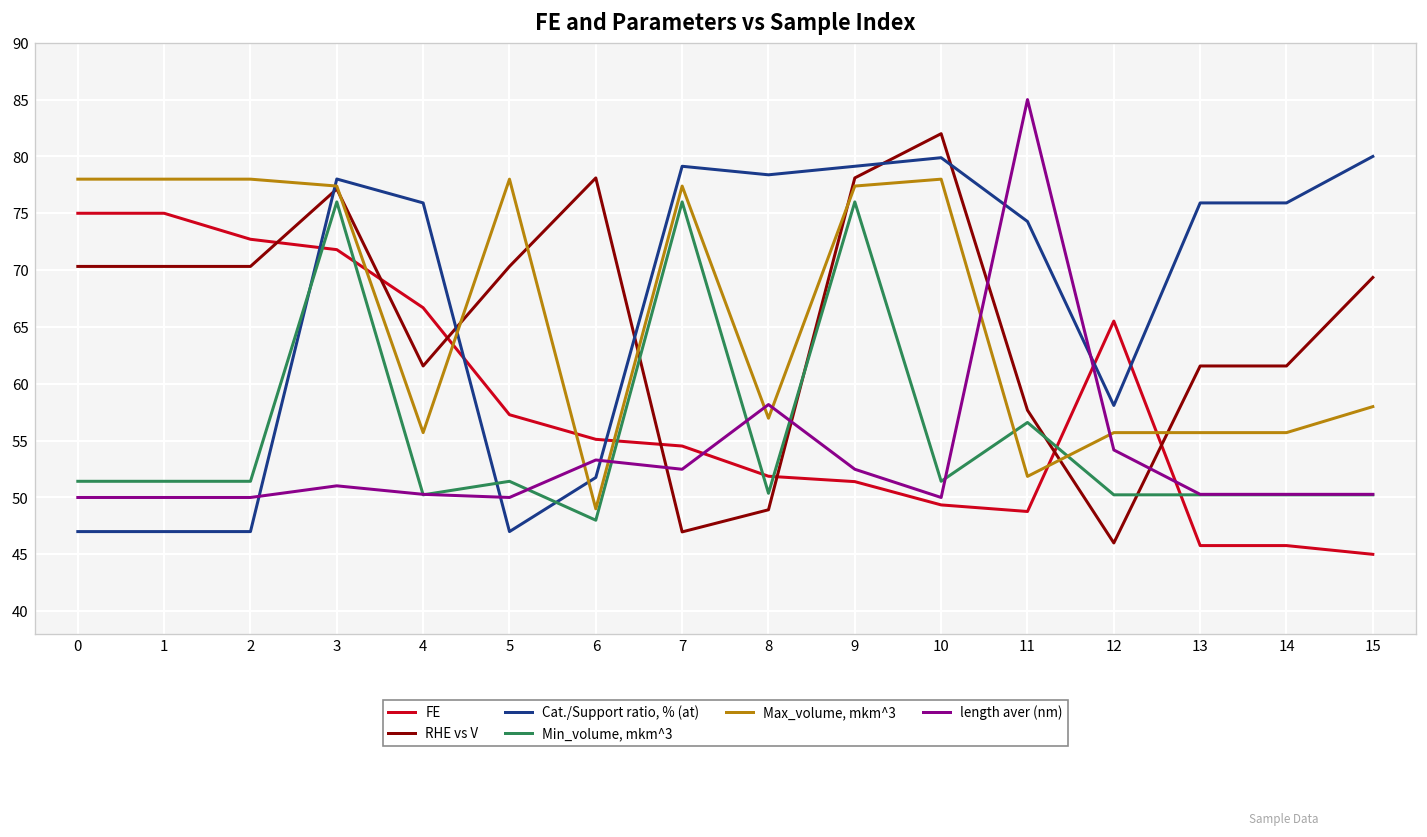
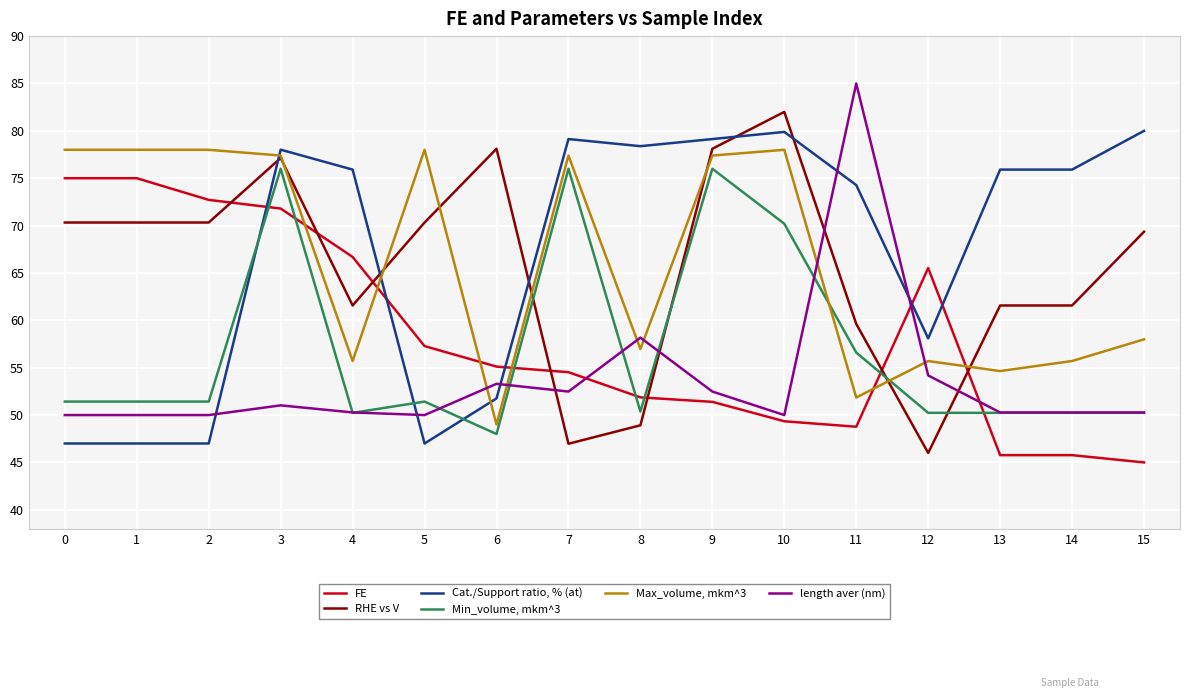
  {
    "FE": {
      "0": 75,
      "1": 75,
      "2": 73,
      "3": 72,
      "4": 67,
      "5": 57,
      "6": 55,
      "7": 55,
      "8": 52,
      "9": 51,
      "10": 49,
      "11": 49,
      "12": 66,
      "13": 46,
      "14": 46,
      "15": 45
    },
    "RHE vs V": {
      "0": 70,
      "1": 70,
      "2": 70,
      "4": 62,
      "5": 70,
      "6": 78,
      "7": 47,
      "8": 49,
      "9": 78,
      "10": 82,
-     "11": 58,
+     "11": 60,
      "12": 46,
      "13": 62,
      "14": 62,
      "15": 69
    },
    "Cat./Support ratio, % (at)": {
      "0": 47,
      "1": 47,
      "2": 47,
      "3": 78,
      "4": 76,
      "5": 47,
      "6": 52,
      "7": 79,
      "8": 78,
      "9": 79,
      "10": 80,
      "11": 74,
      "12": 58,
      "13": 76,
      "14": 76,
      "15": 80
    },
    "Min_volume, mkm^3": {
      "0": 51,
      "1": 51,
      "2": 51,
      "3": 76,
      "5": 51,
      "6": 48,
      "7": 76,
      "8": 50,
      "9": 76,
-     "10": 51,
+     "10": 70,
      "11": 57,
      "12": 50
    },
    "Max_volume, mkm^3": {
      "0": 78,
      "1": 78,
      "2": 78,
      "4": 56,
      "5": 78,
      "6": 49,
      "7": 77,
      "8": 57,
      "9": 77,
      "10": 78,
      "11": 52,
      "12": 56,
-     "13": 56,
+     "13": 55,
      "14": 56,
      "15": 58
    },
    "length aver (nm)": {
      "0": 50,
      "1": 50,
      "2": 50,
      "3": 51,
      "5": 50,
      "6": 53,
      "7": 52,
      "8": 58,
      "9": 52,
      "10": 50,
      "11": 85,
      "12": 54
    }
  }
